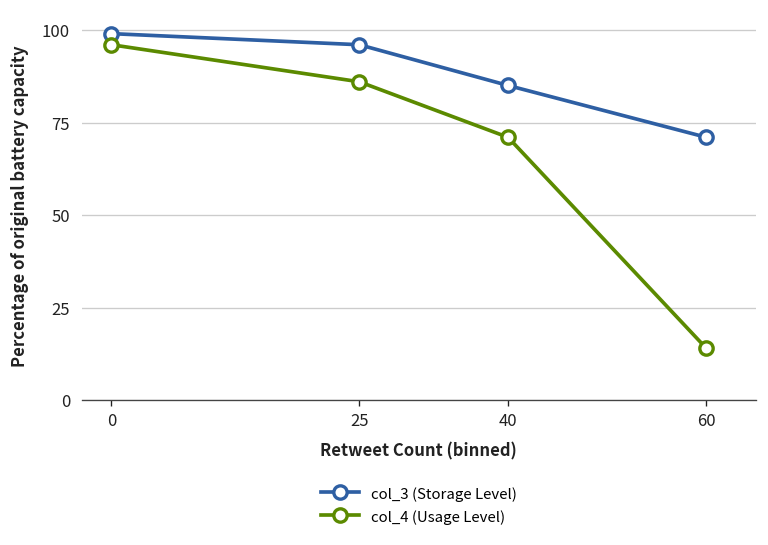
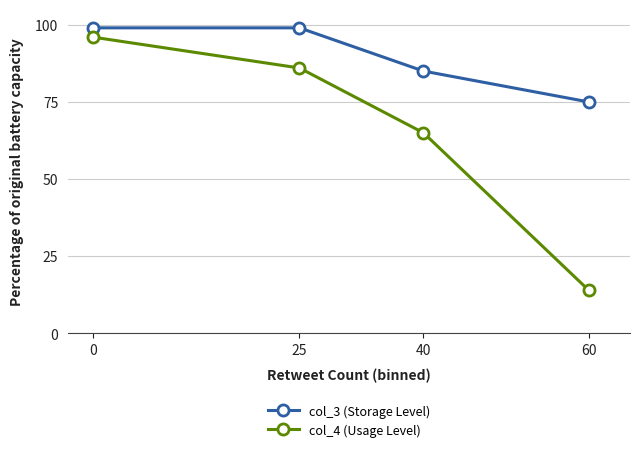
  {
    "col_3 (Storage Level)": {
      "0": 99,
-     "25": 96,
+     "25": 99,
      "40": 85,
-     "60": 71
+     "60": 75
    },
    "col_4 (Usage Level)": {
      "0": 96,
      "25": 86,
-     "40": 71,
+     "40": 65,
      "60": 14
    }
  }
